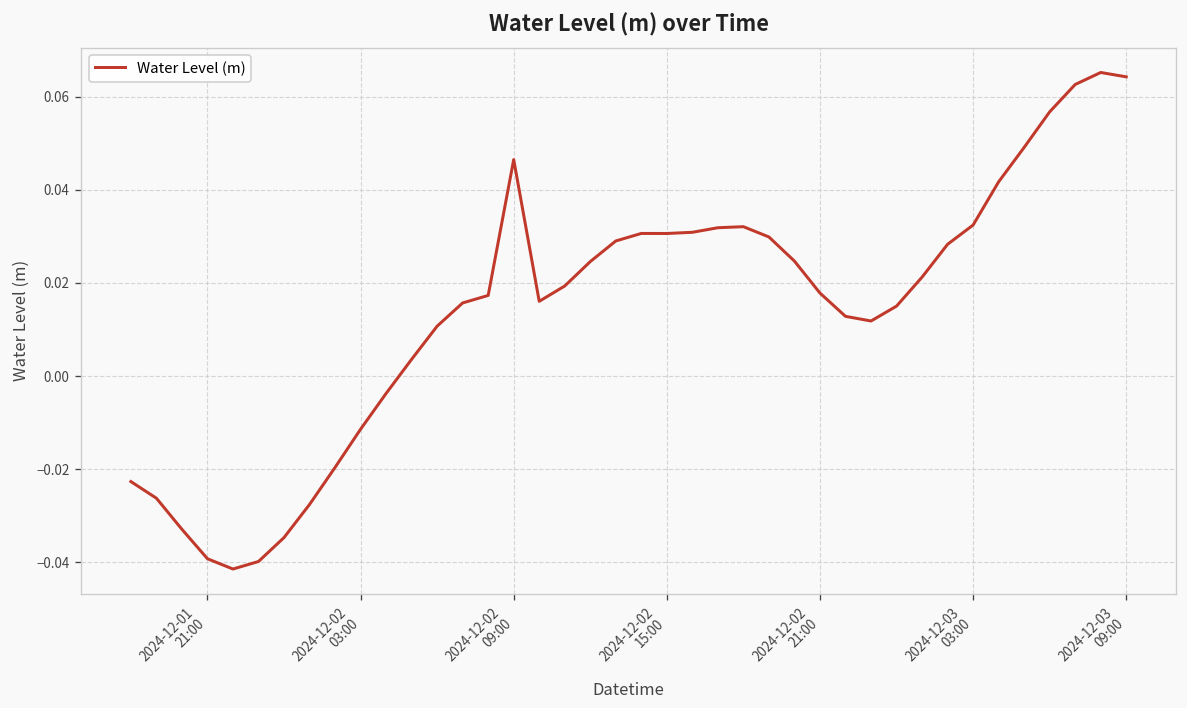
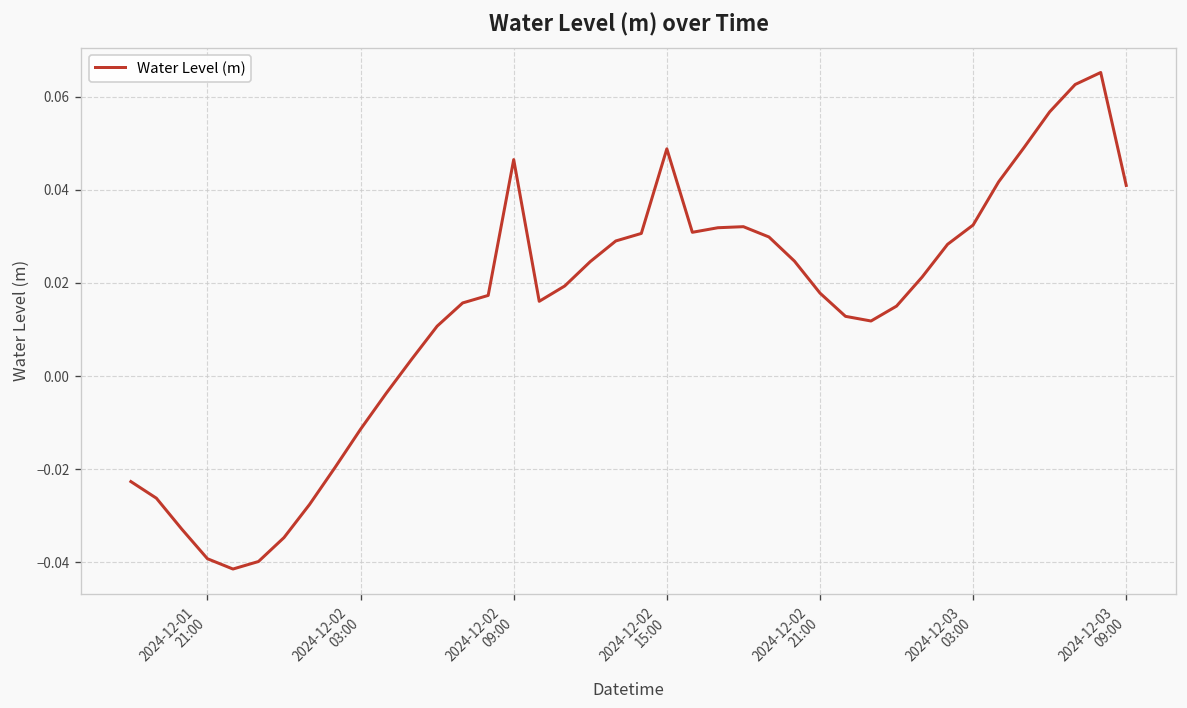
  {
    "2024-12-01 21:00": -0.039,
    "2024-12-02 03:00": -0.011,
    "2024-12-02 09:00": 0.046,
-   "2024-12-02 15:00": 0.031,
+   "2024-12-02 15:00": 0.049,
    "2024-12-02 21:00": 0.018,
    "2024-12-03 03:00": 0.032,
-   "2024-12-03 09:00": 0.064
+   "2024-12-03 09:00": 0.041
  }
